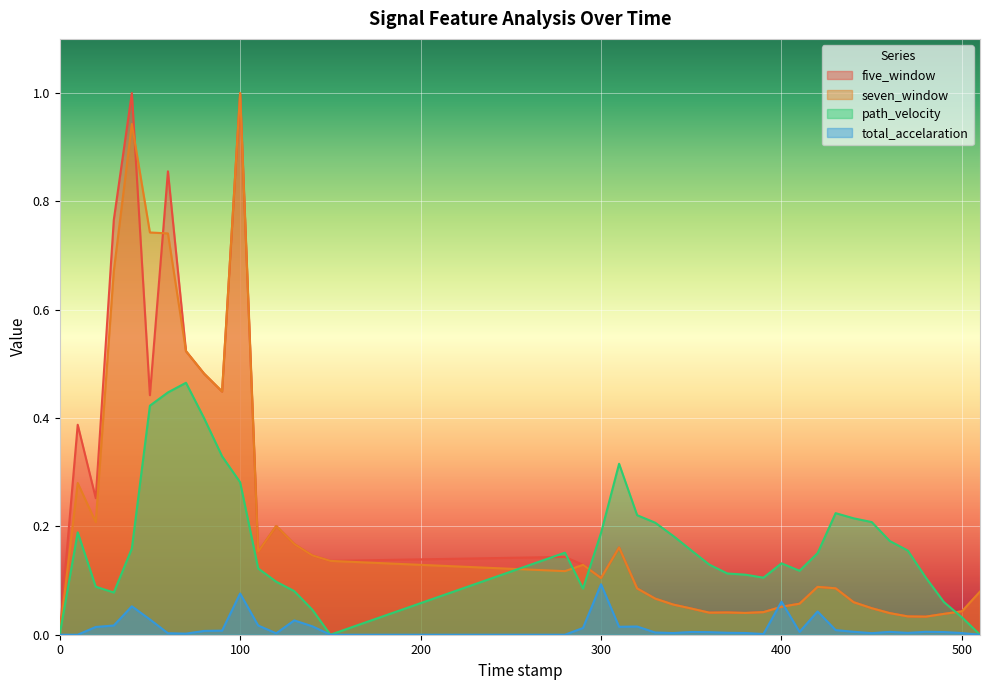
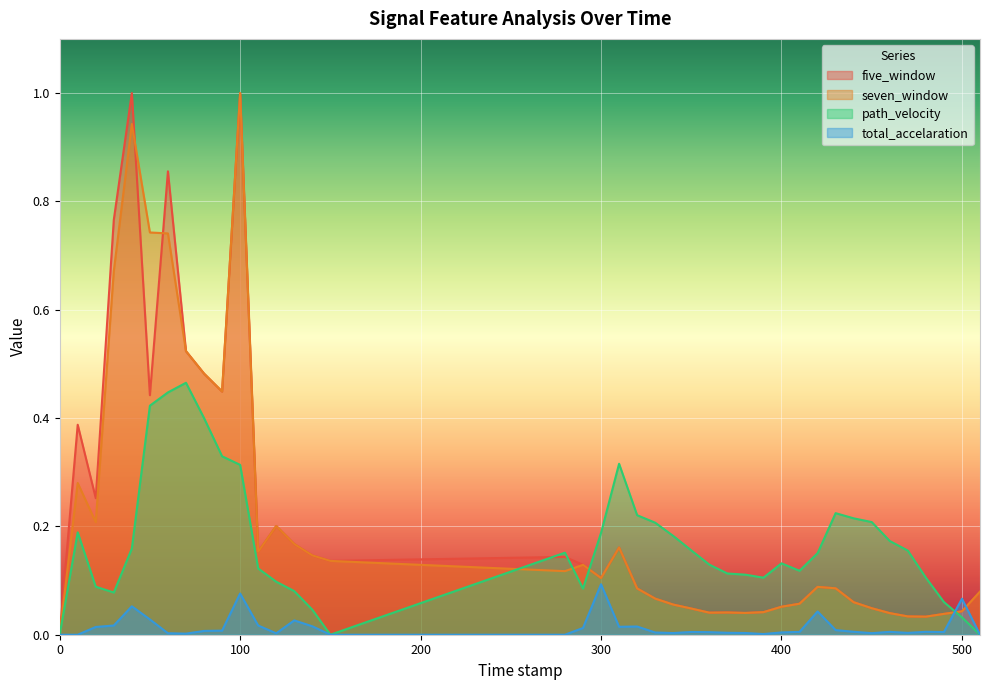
  {
    "path_velocity": {
-     "100": 0.28,
+     "100": 0.31,
      "300": 0.19,
      "400": 0.13,
      "500": 0.03
    },
    "total_accelaration": {
      "100": 0.08,
      "300": 0.09,
-     "400": 0.06,
-     "500": 0.00
+     "400": 0.00,
+     "500": 0.07
    }
  }
